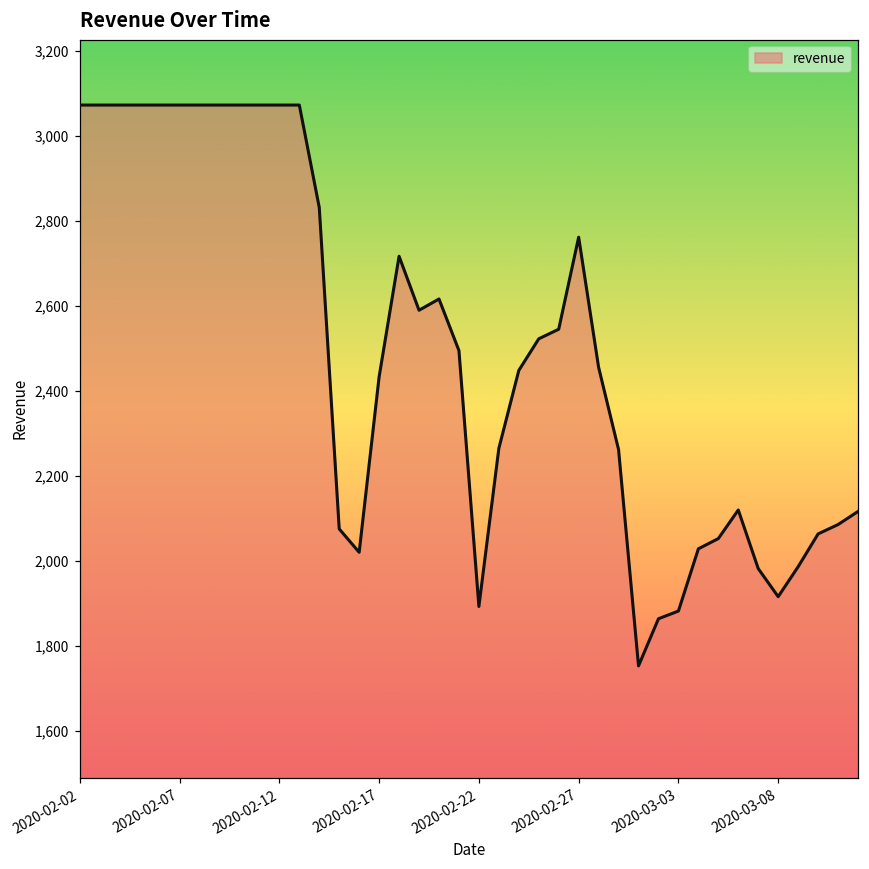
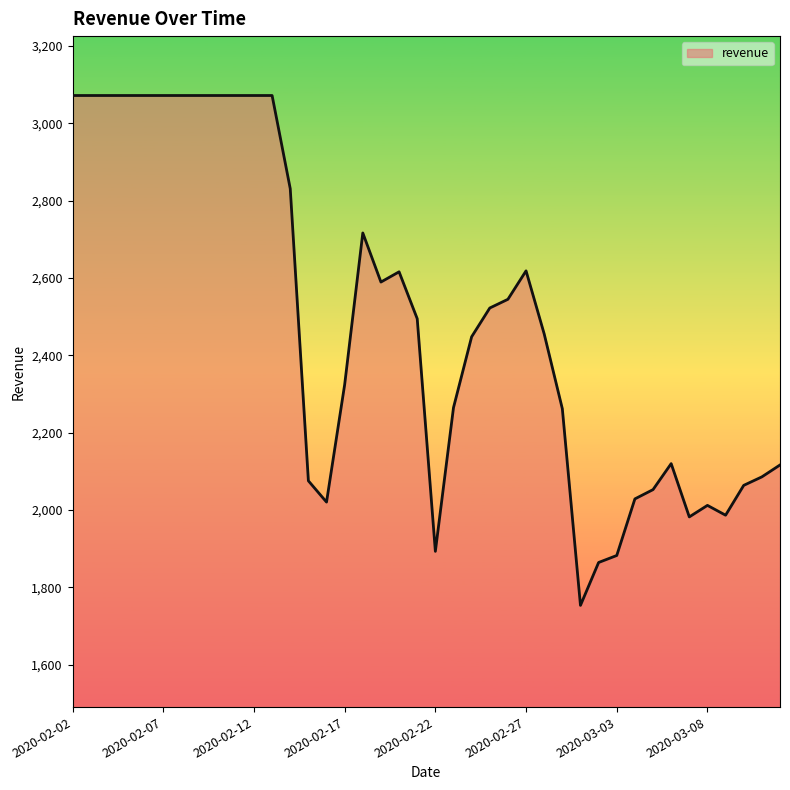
  {
    "2020-02-02": "3,070",
    "2020-02-07": "3,070",
    "2020-02-12": "3,070",
-   "2020-02-17": "2,430",
+   "2020-02-17": "2,320",
    "2020-02-22": "1,890",
-   "2020-02-27": "2,760",
+   "2020-02-27": "2,620",
    "2020-03-03": "1,880",
-   "2020-03-08": "1,920"
+   "2020-03-08": "2,010"
  }
